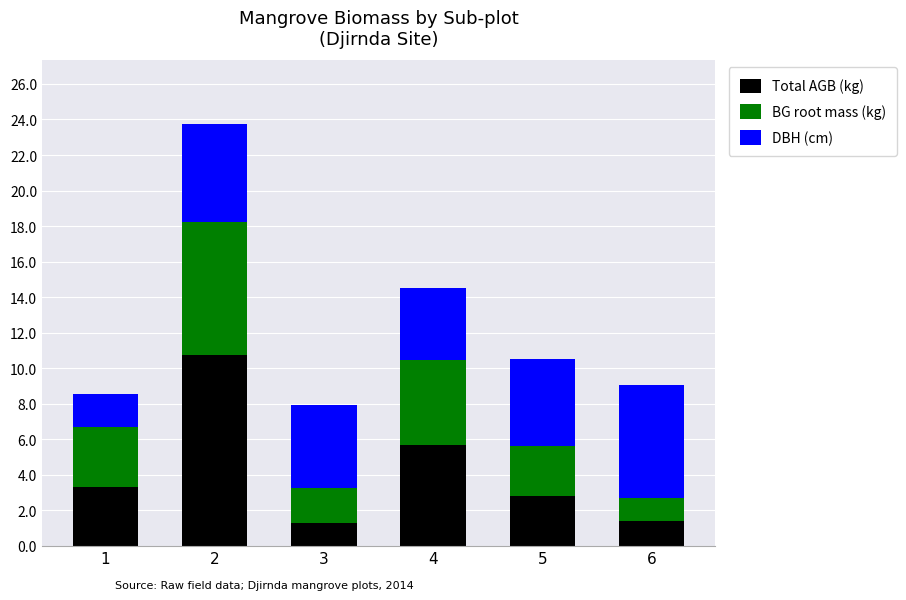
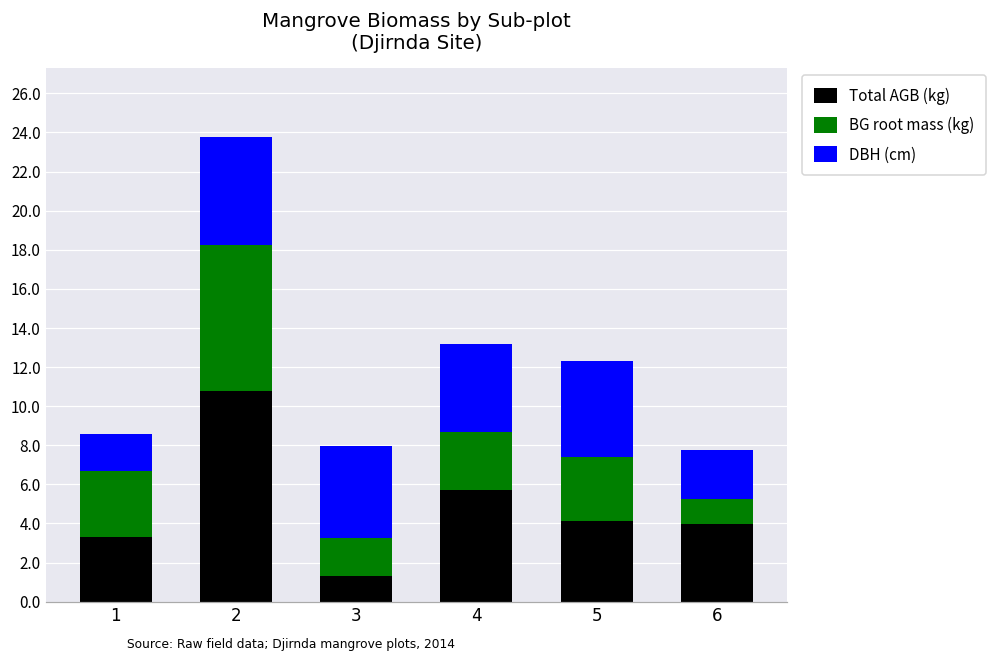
  {
    "Total AGB (kg)": {
      "1": 3.3,
      "2": 10.8,
      "3": 1.3,
      "4": 5.7,
-     "5": 2.8,
-     "6": 1.4
+     "5": 4.1,
+     "6": 4.0
    },
    "BG root mass (kg)": {
      "1": 3.3,
      "2": 7.5,
      "3": 1.9,
-     "4": 4.8,
-     "5": 2.8,
+     "4": 3.0,
+     "5": 3.3,
      "6": 1.3
    },
    "DBH (cm)": {
      "1": 1.9,
      "2": 5.5,
      "3": 4.7,
-     "4": 4.0,
+     "4": 4.5,
      "5": 4.9,
-     "6": 6.4
+     "6": 2.5
    }
  }
